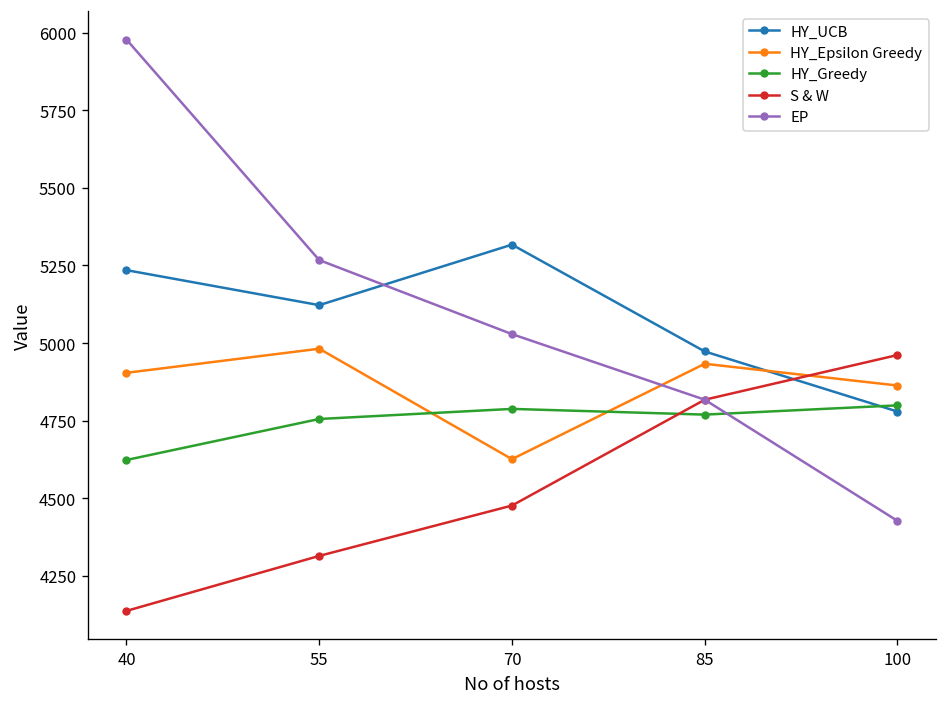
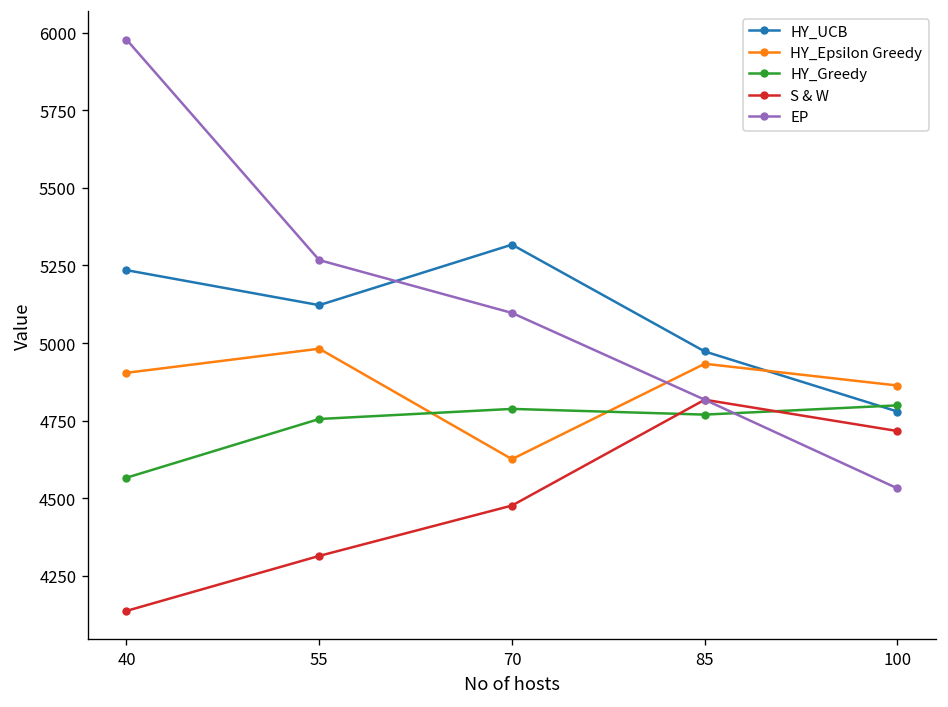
  {
    "HY_UCB": {
      "40": 5230,
      "55": 5120,
      "70": 5320,
      "85": 4970,
      "100": 4780
    },
    "HY_Epsilon Greedy": {
      "40": 4900,
      "55": 4980,
      "70": 4630,
      "85": 4930,
      "100": 4860
    },
    "HY_Greedy": {
-     "40": 4620,
+     "40": 4570,
      "55": 4760,
      "70": 4790,
      "85": 4770,
      "100": 4800
    },
    "S & W": {
      "40": 4140,
      "55": 4310,
      "70": 4480,
-     "100": 4960
+     "100": 4720
    },
    "EP": {
      "40": 5980,
      "55": 5270,
-     "70": 5030,
-     "100": 4430
+     "70": 5100,
+     "100": 4530
    }
  }
